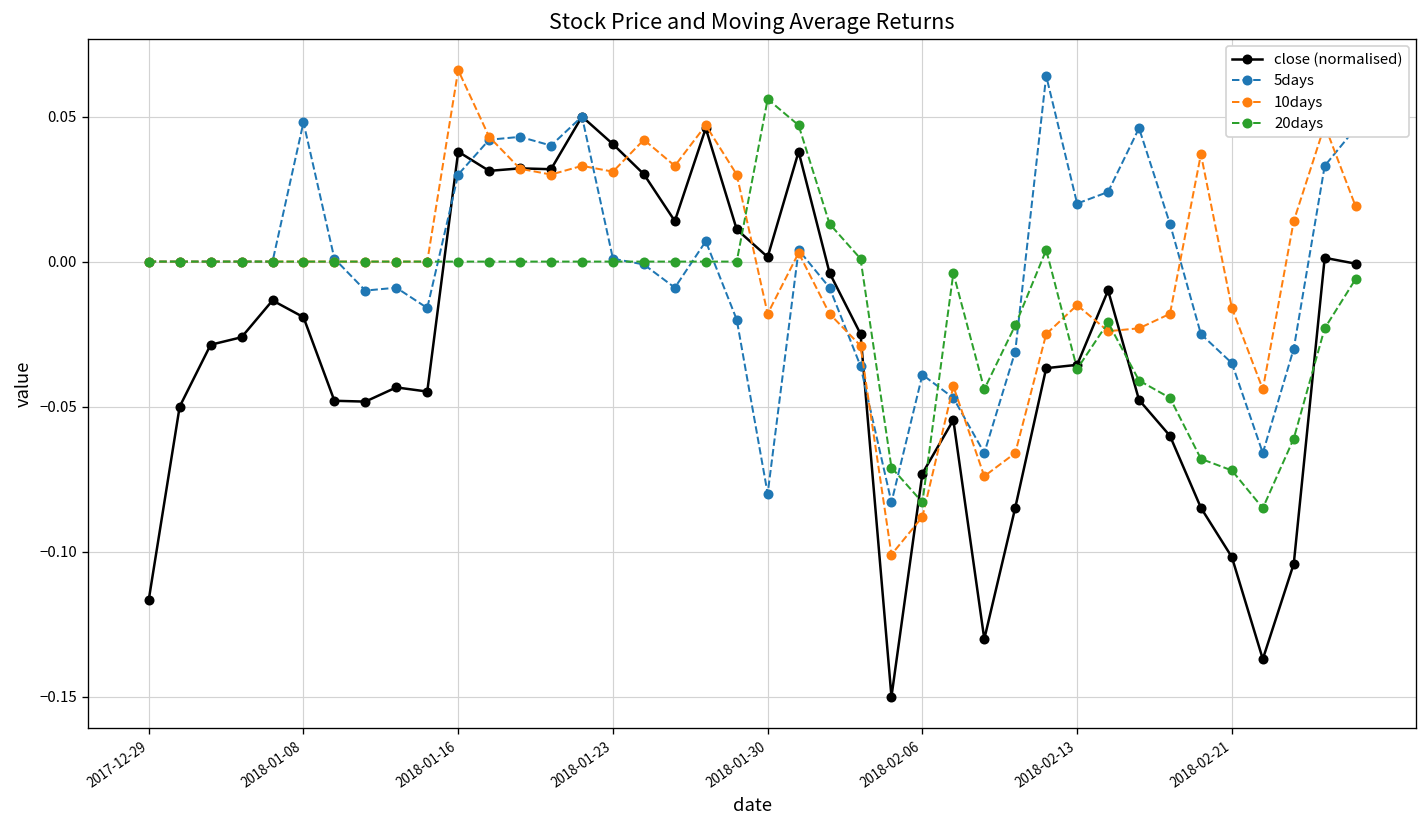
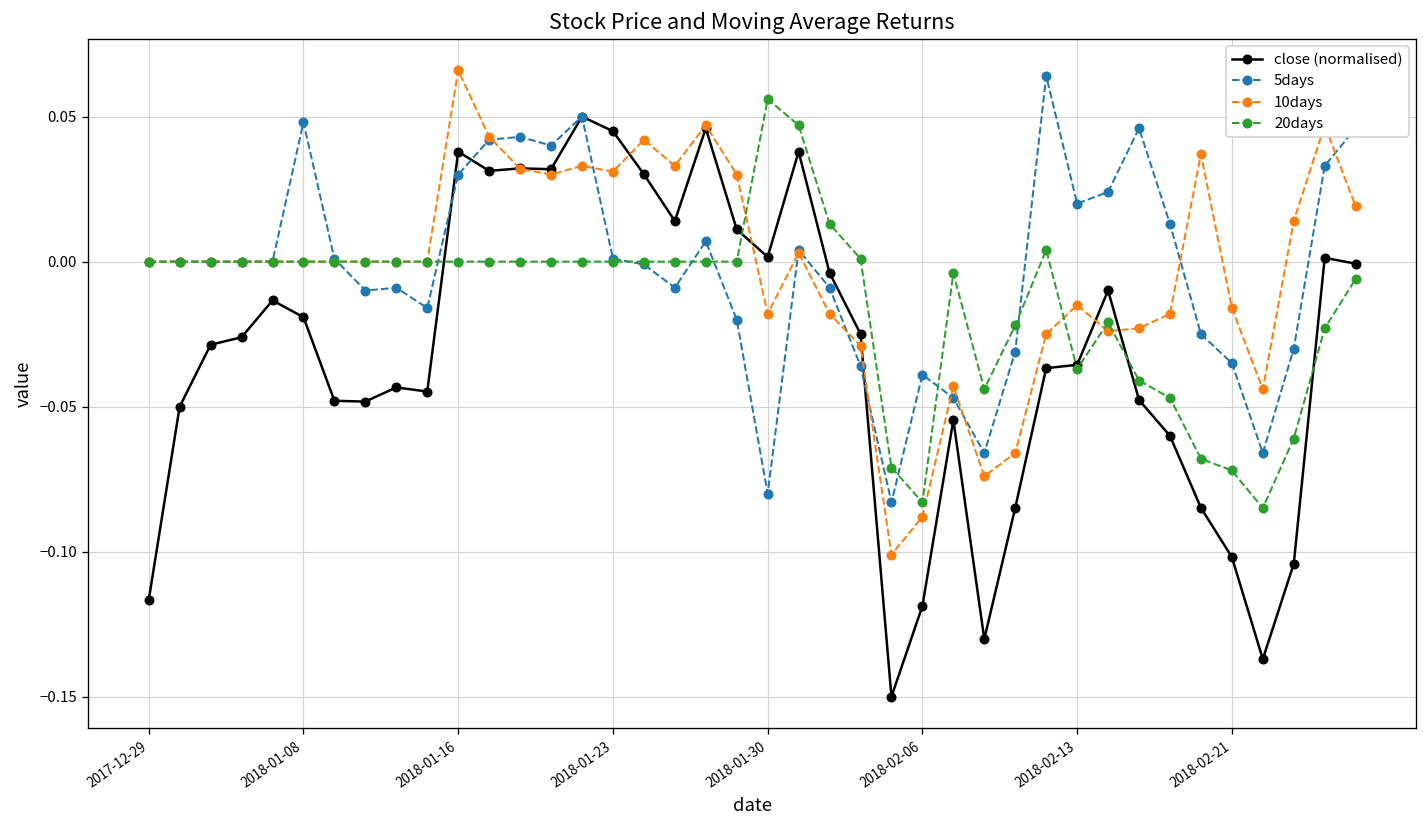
  {
    "close (normalised)": {
      "2017-12-29": -0.117,
      "2018-01-08": -0.019,
      "2018-01-16": 0.038,
-     "2018-01-23": 0.040,
+     "2018-01-23": 0.045,
      "2018-01-30": 0.002,
-     "2018-02-06": -0.073,
+     "2018-02-06": -0.119,
      "2018-02-13": -0.036,
      "2018-02-21": -0.102
    },
    "5days": {
      "2018-01-08": 0.048,
      "2018-01-16": 0.030,
      "2018-01-30": -0.080,
      "2018-02-06": -0.039,
      "2018-02-13": 0.020,
      "2018-02-21": -0.035
    },
    "10days": {
      "2018-01-16": 0.066,
      "2018-01-23": 0.031,
      "2018-01-30": -0.018,
      "2018-02-06": -0.088,
      "2018-02-13": -0.015,
      "2018-02-21": -0.016
    },
    "20days": {
      "2018-01-16": 0.000,
      "2018-01-30": 0.056,
      "2018-02-06": -0.083,
      "2018-02-13": -0.037,
      "2018-02-21": -0.072
    }
  }
